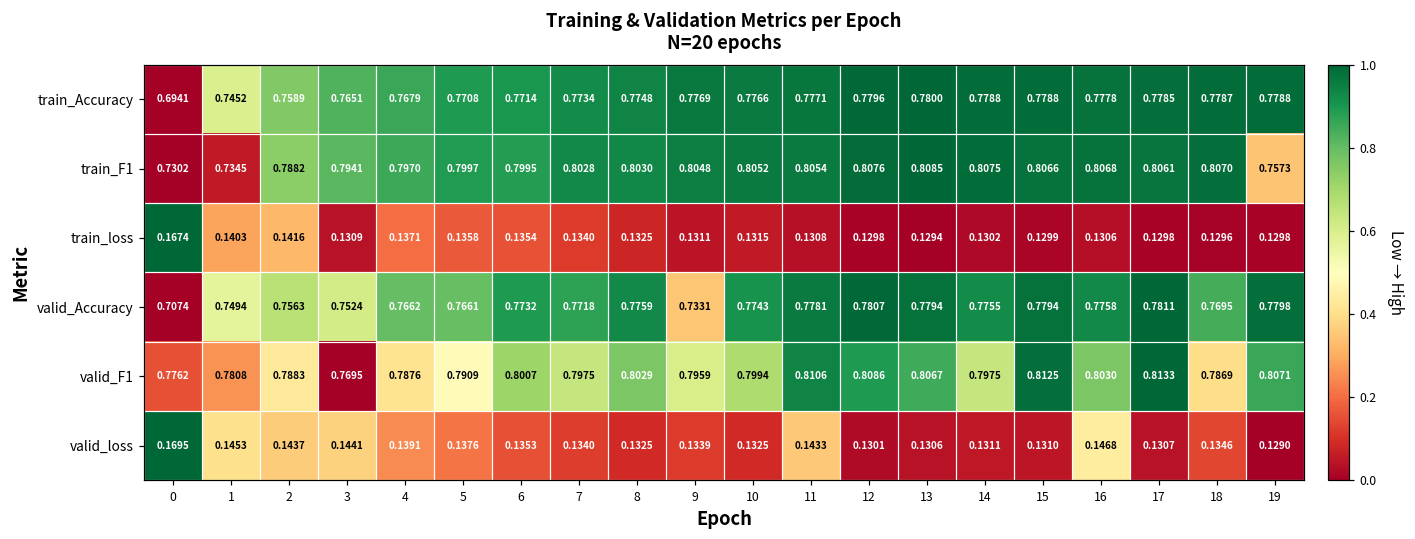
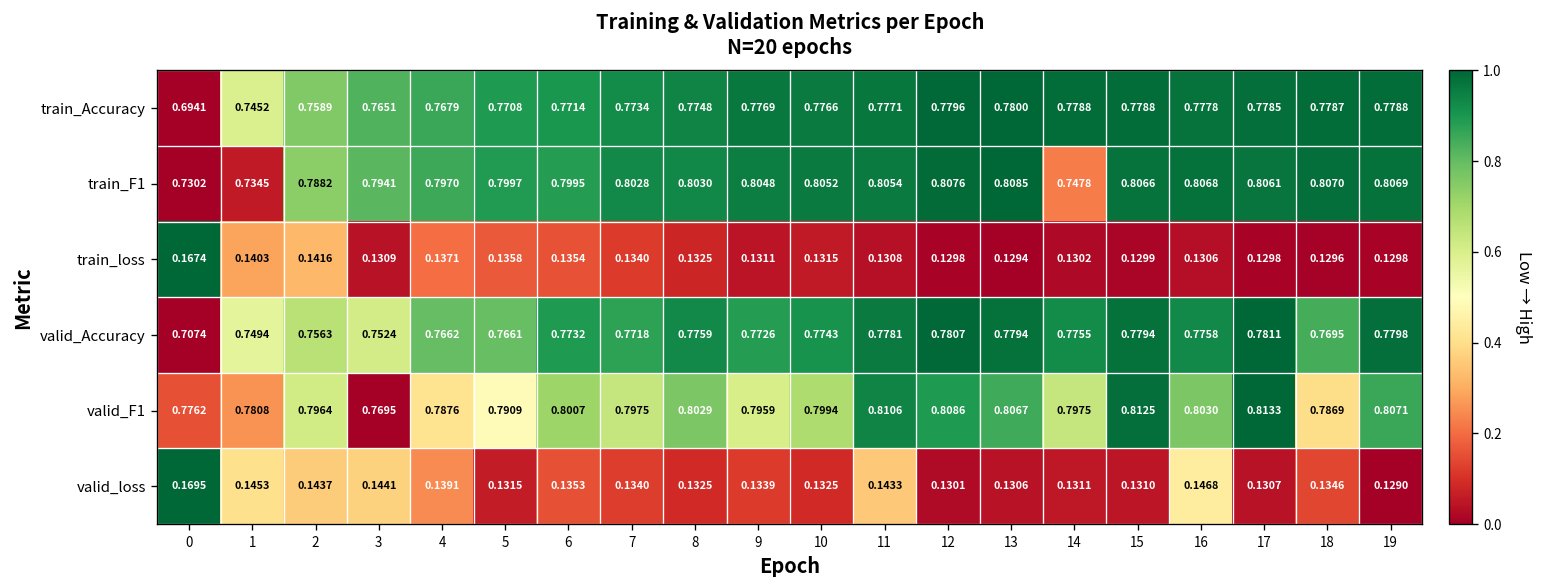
  {
    "train_Accuracy": {
      "0": 0.6941,
      "1": 0.7452,
      "2": 0.7589,
      "3": 0.7651,
      "4": 0.7679,
      "5": 0.7708,
      "6": 0.7714,
      "7": 0.7734,
      "8": 0.7748,
      "9": 0.7769,
      "10": 0.7766,
      "11": 0.7771,
      "12": 0.7796,
      "13": 0.7800,
      "14": 0.7788,
      "15": 0.7788,
      "16": 0.7778,
      "17": 0.7785,
      "18": 0.7787,
      "19": 0.7788
    },
    "train_F1": {
      "0": 0.7302,
      "1": 0.7345,
      "2": 0.7882,
      "3": 0.7941,
      "4": 0.7970,
      "5": 0.7997,
      "6": 0.7995,
      "7": 0.8028,
      "8": 0.8030,
      "9": 0.8048,
      "10": 0.8052,
      "11": 0.8054,
      "12": 0.8076,
      "13": 0.8085,
-     "14": 0.8075,
+     "14": 0.7478,
      "15": 0.8066,
      "16": 0.8068,
      "17": 0.8061,
      "18": 0.8070,
-     "19": 0.7573
+     "19": 0.8069
    },
    "train_loss": {
      "0": 0.1674,
      "1": 0.1403,
      "2": 0.1416,
      "3": 0.1309,
      "4": 0.1371,
      "5": 0.1358,
      "6": 0.1354,
      "7": 0.1340,
      "8": 0.1325,
      "9": 0.1311,
      "10": 0.1315,
      "11": 0.1308,
      "12": 0.1298,
      "13": 0.1294,
      "14": 0.1302,
      "15": 0.1299,
      "16": 0.1306,
      "17": 0.1298,
      "18": 0.1296,
      "19": 0.1298
    },
    "valid_Accuracy": {
      "0": 0.7074,
      "1": 0.7494,
      "2": 0.7563,
      "3": 0.7524,
      "4": 0.7662,
      "5": 0.7661,
      "6": 0.7732,
      "7": 0.7718,
      "8": 0.7759,
-     "9": 0.7331,
+     "9": 0.7726,
      "10": 0.7743,
      "11": 0.7781,
      "12": 0.7807,
      "13": 0.7794,
      "14": 0.7755,
      "15": 0.7794,
      "16": 0.7758,
      "17": 0.7811,
      "18": 0.7695,
      "19": 0.7798
    },
    "valid_F1": {
      "0": 0.7762,
      "1": 0.7808,
-     "2": 0.7883,
+     "2": 0.7964,
      "3": 0.7695,
      "4": 0.7876,
      "5": 0.7909,
      "6": 0.8007,
      "7": 0.7975,
      "8": 0.8029,
      "9": 0.7959,
      "10": 0.7994,
      "11": 0.8106,
      "12": 0.8086,
      "13": 0.8067,
      "14": 0.7975,
      "15": 0.8125,
      "16": 0.8030,
      "17": 0.8133,
      "18": 0.7869,
      "19": 0.8071
    },
    "valid_loss": {
      "0": 0.1695,
      "1": 0.1453,
      "2": 0.1437,
      "3": 0.1441,
      "4": 0.1391,
-     "5": 0.1376,
+     "5": 0.1315,
      "6": 0.1353,
      "7": 0.1340,
      "8": 0.1325,
      "9": 0.1339,
      "10": 0.1325,
      "11": 0.1433,
      "12": 0.1301,
      "13": 0.1306,
      "14": 0.1311,
      "15": 0.1310,
      "16": 0.1468,
      "17": 0.1307,
      "18": 0.1346,
      "19": 0.1290
    }
  }
